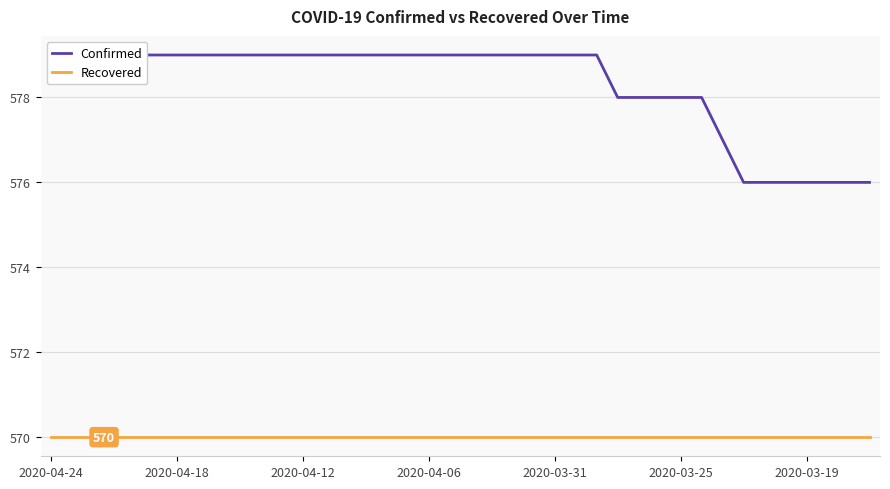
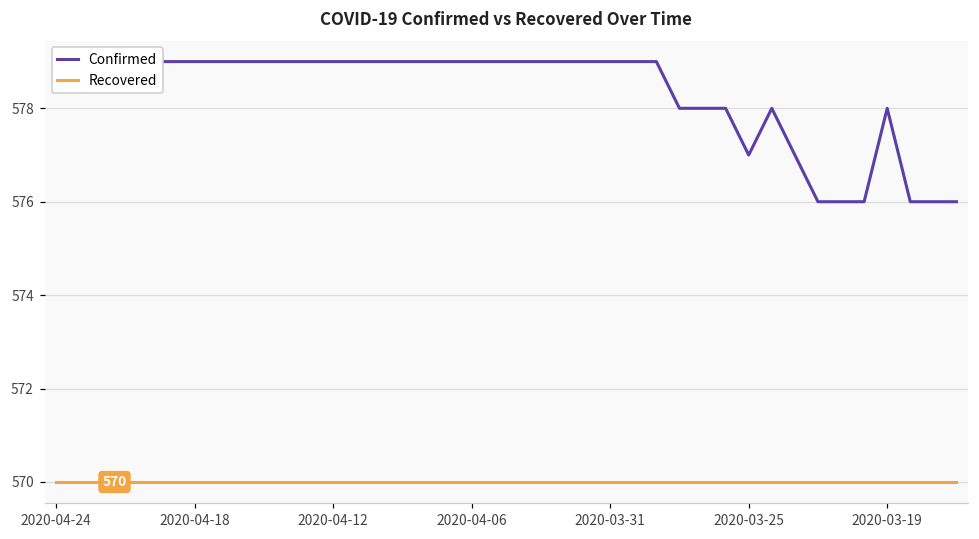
  {
    "Confirmed": {
      "2020-04-18": 579,
      "2020-04-12": 579,
      "2020-04-06": 579,
      "2020-03-31": 579,
-     "2020-03-25": 578,
-     "2020-03-19": 576
+     "2020-03-25": 577,
+     "2020-03-19": 578
    },
    "Recovered": {
      "2020-04-24": 570,
      "2020-04-18": 570,
      "2020-04-12": 570,
      "2020-04-06": 570,
      "2020-03-31": 570,
      "2020-03-25": 570,
      "2020-03-19": 570
    }
  }
